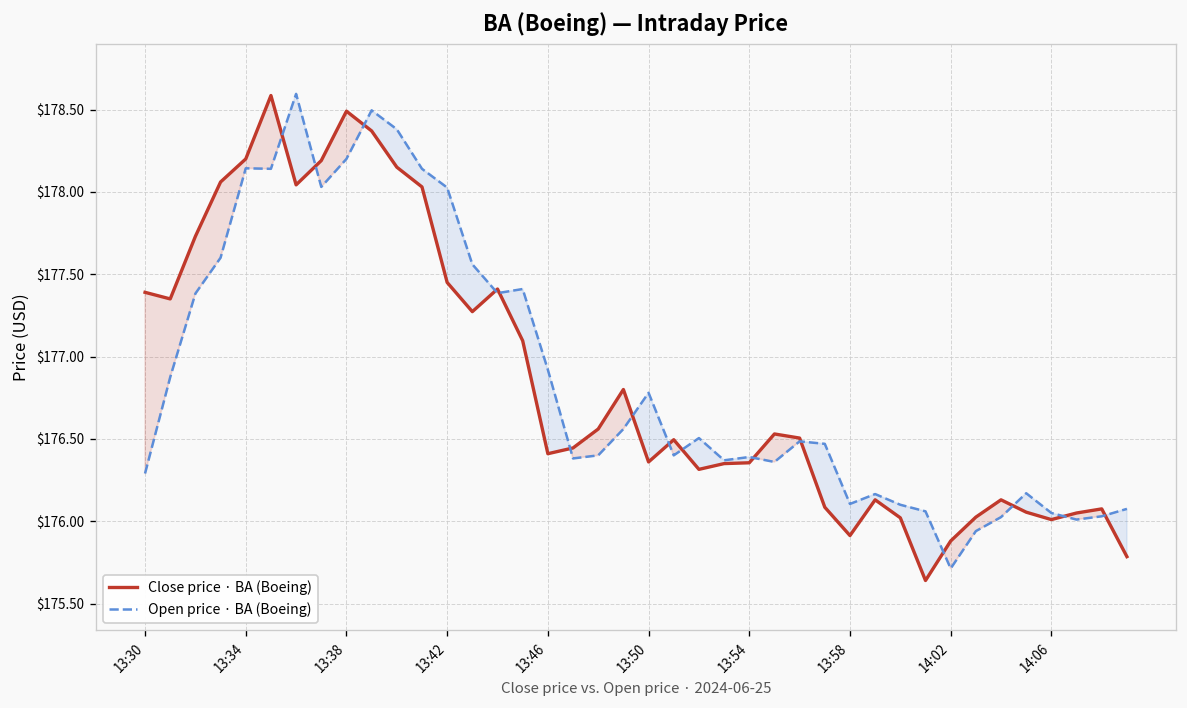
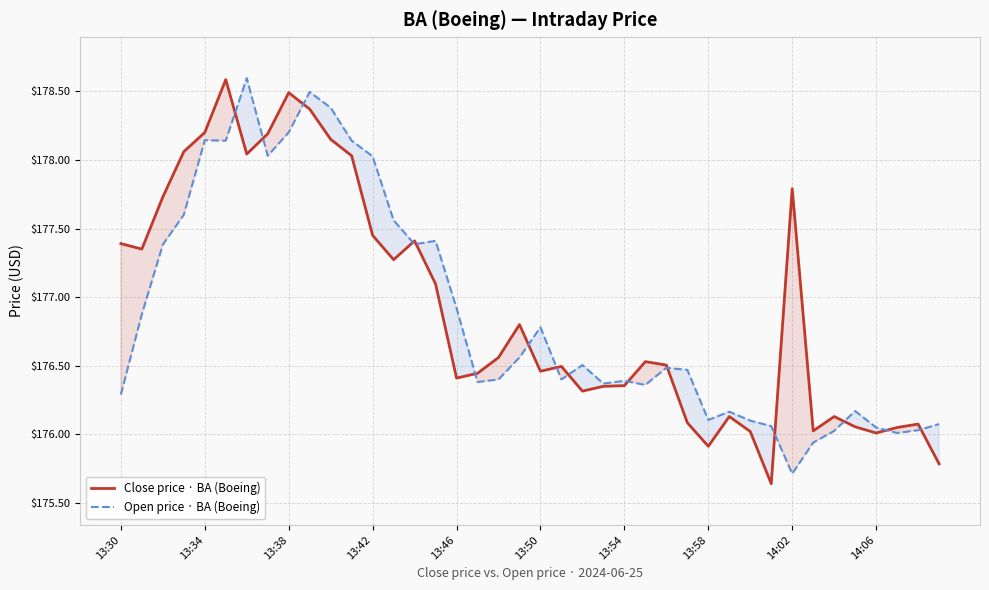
  {
    "Close price · BA (Boeing)": {
      "13:30": "$177.39",
      "13:34": "$178.20",
      "13:38": "$178.49",
      "13:42": "$177.45",
      "13:46": "$176.41",
-     "13:50": "$176.36",
+     "13:50": "$176.46",
      "13:54": "$176.36",
      "13:58": "$175.91",
-     "14:02": "$175.88",
+     "14:02": "$177.79",
      "14:06": "$176.01"
    },
    "Open price · BA (Boeing)": {
      "13:30": "$176.29",
      "13:34": "$178.14",
      "13:38": "$178.20",
      "13:42": "$178.03",
      "13:46": "$176.92",
      "13:50": "$176.78",
      "13:54": "$176.39",
      "13:58": "$176.11",
      "14:02": "$175.71",
      "14:06": "$176.05"
    }
  }
